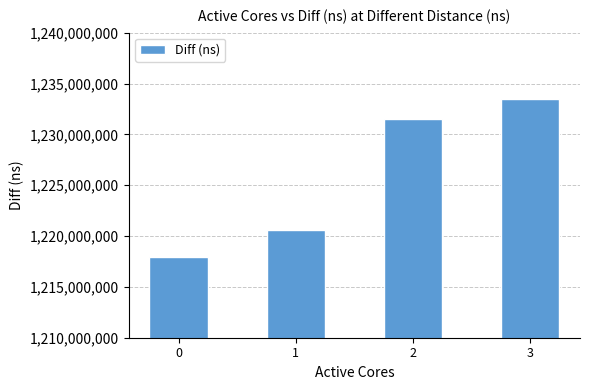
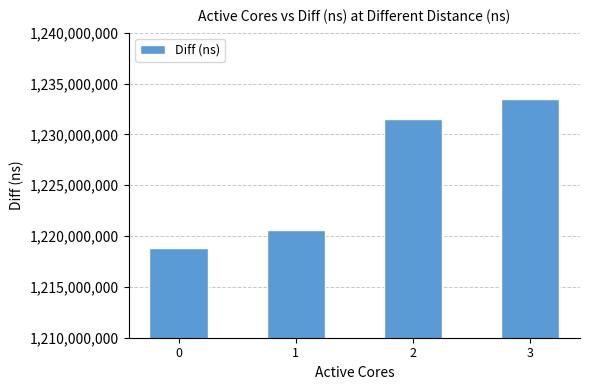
  {
-   "0": "1,218,000,000",
+   "0": "1,218,800,000",
    "1": "1,220,600,000",
    "2": "1,231,500,000",
    "3": "1,233,500,000"
  }
